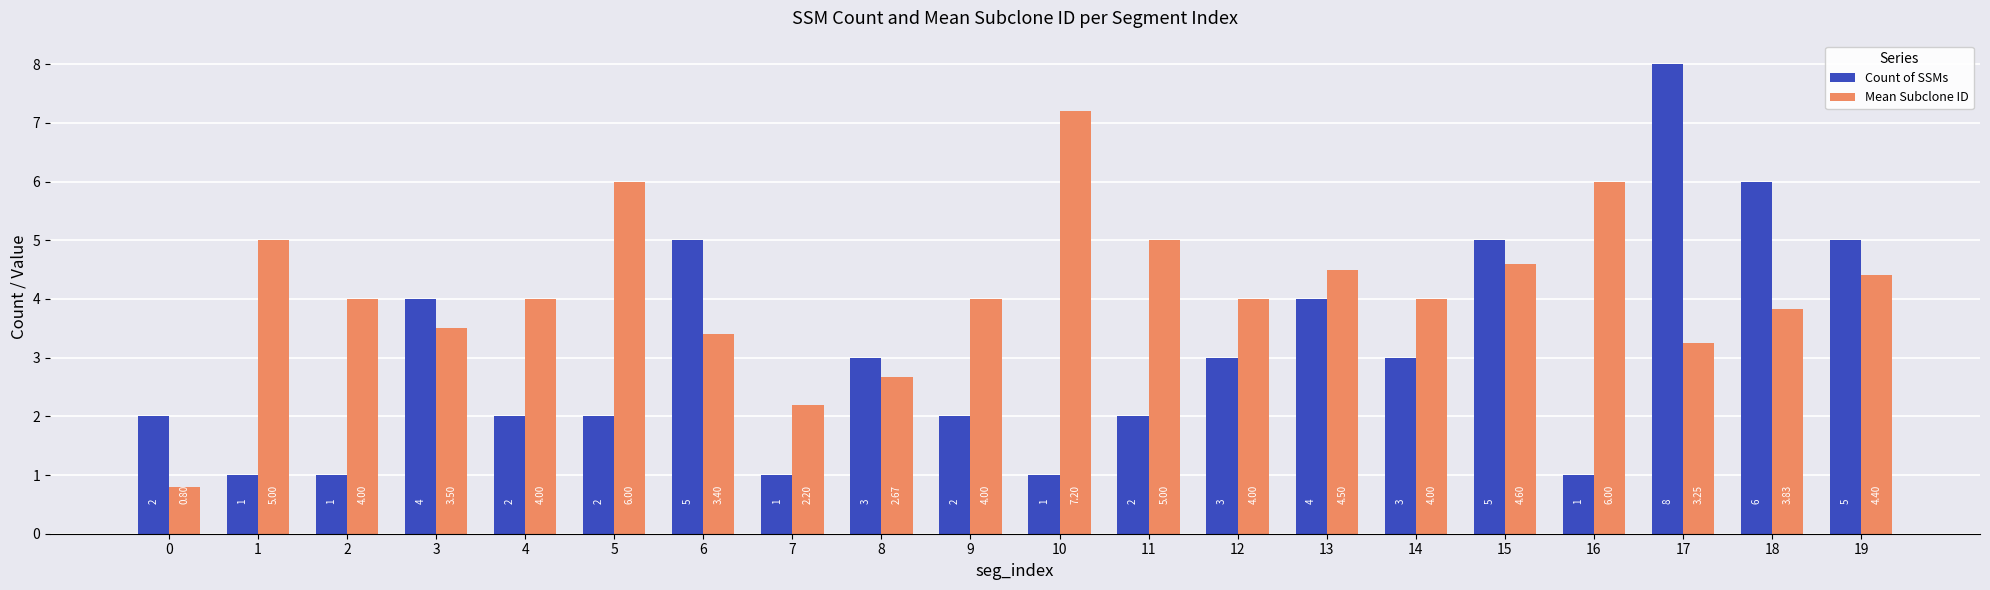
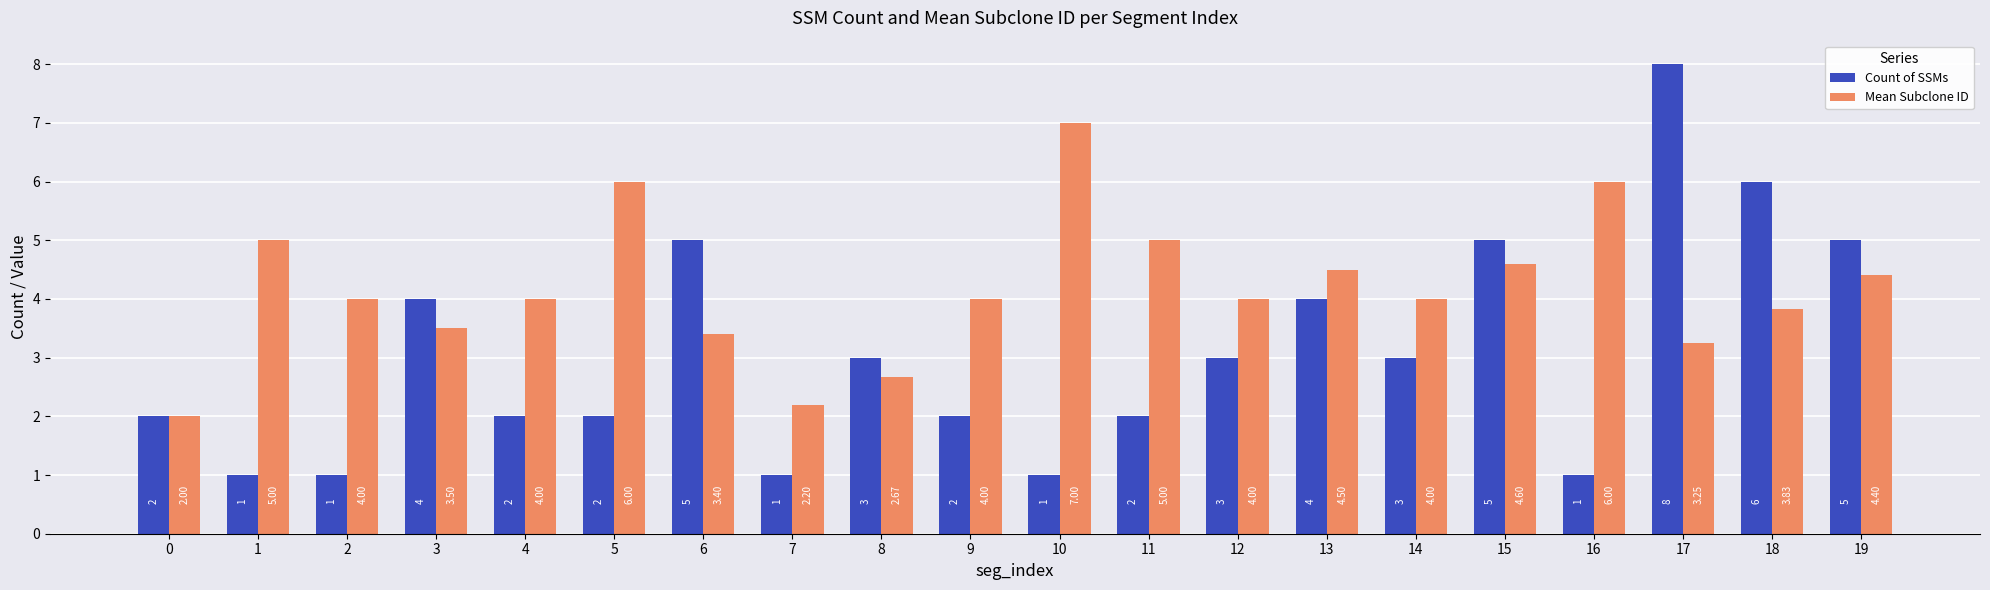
  {
    "Count of SSMs": {
      "0": 2,
      "1": 1,
      "2": 1,
      "3": 4,
      "4": 2,
      "5": 2,
      "6": 5,
      "7": 1,
      "8": 3,
      "9": 2,
      "10": 1,
      "11": 2,
      "12": 3,
      "13": 4,
      "14": 3,
      "15": 5,
      "16": 1,
      "17": 8,
      "18": 6,
      "19": 5
    },
    "Mean Subclone ID": {
-     "0": 0.80,
+     "0": 2.00,
      "1": 5.00,
      "2": 4.00,
      "3": 3.50,
      "4": 4.00,
      "5": 6.00,
      "6": 3.40,
      "7": 2.20,
      "8": 2.67,
      "9": 4.00,
-     "10": 7.20,
+     "10": 7.00,
      "11": 5.00,
      "12": 4.00,
      "13": 4.50,
      "14": 4.00,
      "15": 4.60,
      "16": 6.00,
      "17": 3.25,
      "18": 3.83,
      "19": 4.40
    }
  }
